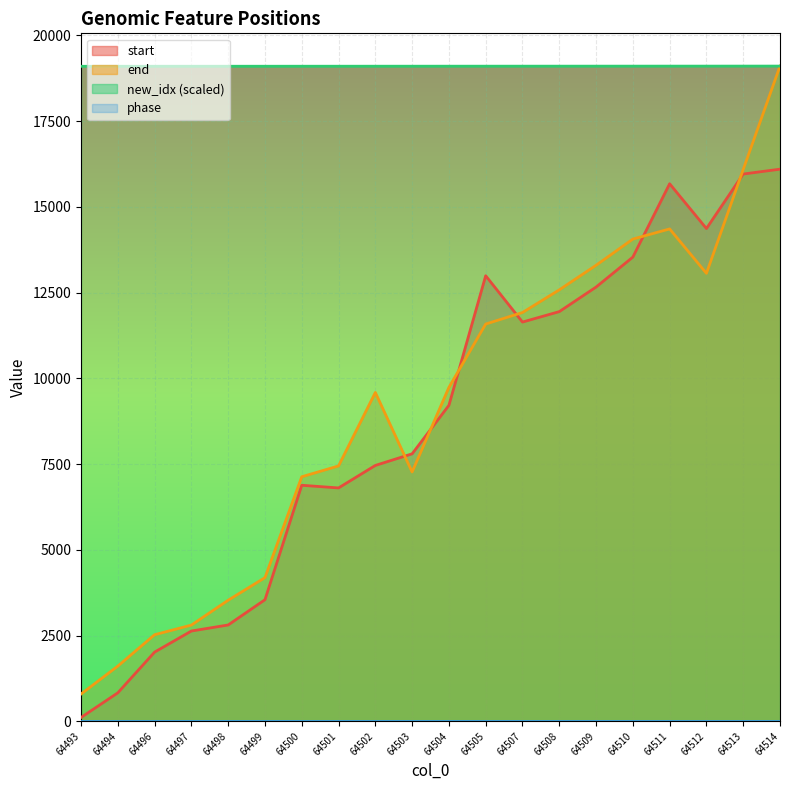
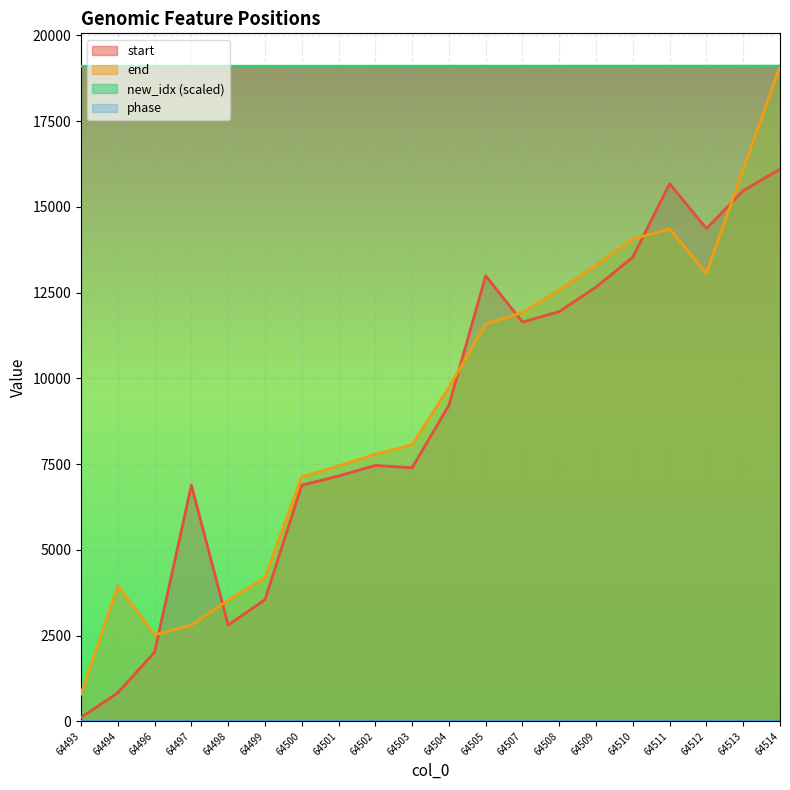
  {
    "start": {
      "64493": 100,
      "64494": 800,
      "64496": 2000,
-     "64497": 2600,
+     "64497": 6900,
      "64498": 2800,
      "64499": 3500,
      "64500": 6900,
-     "64501": 6800,
+     "64501": 7200,
      "64502": 7500,
-     "64503": 7800,
+     "64503": 7400,
      "64504": 9200,
      "64505": 13000,
      "64507": 11600,
      "64508": 11900,
      "64509": 12700,
      "64510": 13500,
      "64511": 15700,
      "64512": 14400,
-     "64513": 16000,
+     "64513": 15500,
      "64514": 16100
    },
    "end": {
      "64493": 800,
-     "64494": 1600,
+     "64494": 3900,
      "64496": 2500,
      "64497": 2800,
      "64498": 3500,
      "64499": 4200,
      "64500": 7100,
      "64501": 7400,
-     "64502": 9600,
-     "64503": 7300,
+     "64502": 7800,
+     "64503": 8100,
      "64504": 9700,
      "64505": 11600,
      "64507": 11900,
      "64508": 12600,
      "64509": 13300,
      "64510": 14100,
      "64511": 14400,
      "64512": 13100,
      "64513": 16100
    },
    "new_idx (scaled)": {
      "64493": 19100,
      "64499": 19100,
      "64500": 19100,
      "64501": 19100,
      "64502": 19100,
      "64503": 19100,
      "64504": 19100,
      "64505": 19100,
      "64507": 19100,
      "64508": 19100,
      "64509": 19100,
      "64510": 19100,
      "64511": 19100,
      "64512": 19100,
      "64513": 19100
    },
    "phase": {
      "64493": 0,
      "64494": 0,
      "64496": 0,
      "64497": 0,
      "64498": 0,
      "64499": 0,
      "64500": 0,
      "64501": 0,
      "64502": 0,
      "64503": 0,
      "64504": 0,
      "64505": 0,
      "64507": 0,
      "64508": 0,
      "64509": 0,
      "64510": 0,
      "64511": 0,
      "64512": 0,
      "64513": 0,
      "64514": 0
    }
  }
